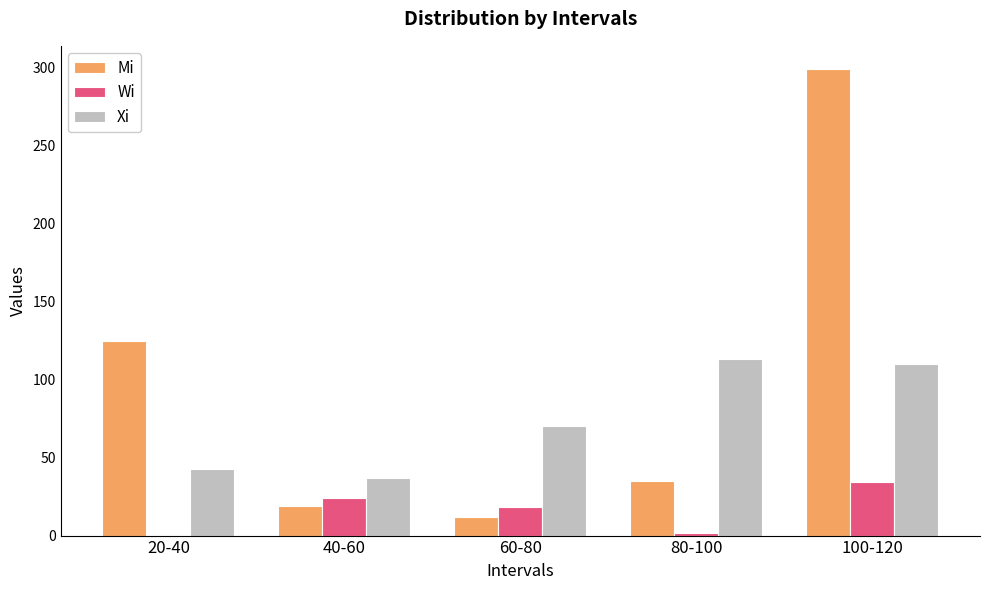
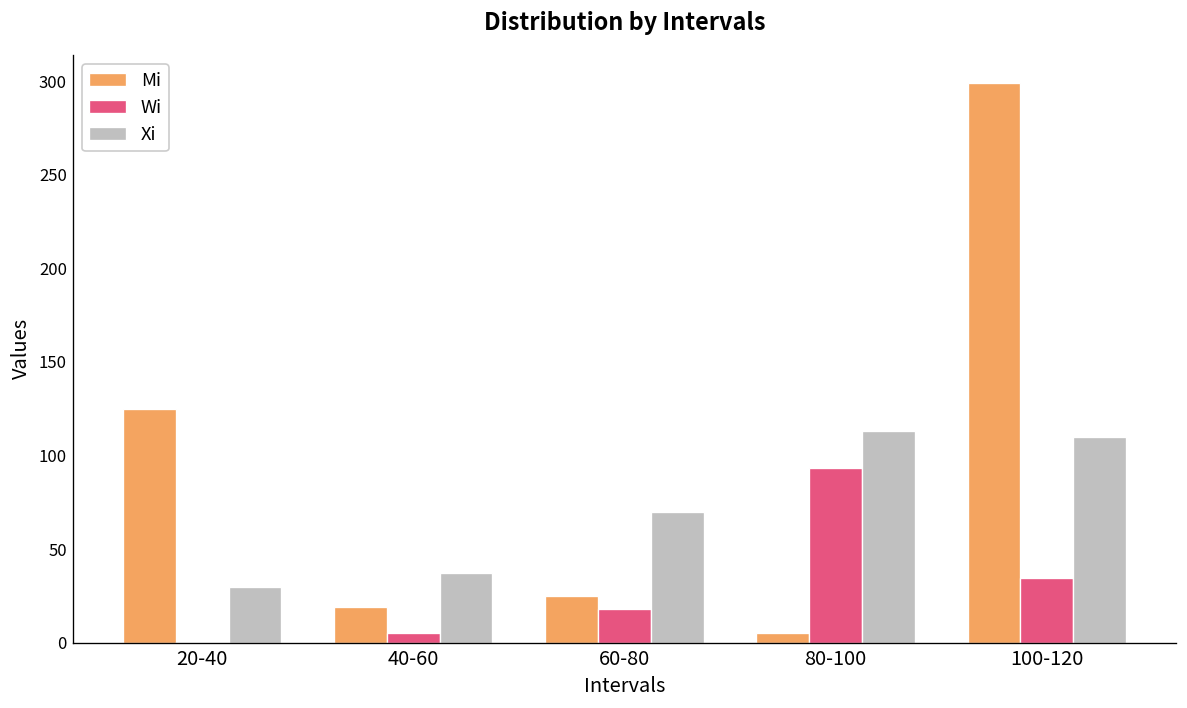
  {
    "Mi": {
      "20-40": 125,
      "40-60": 19,
-     "60-80": 12,
-     "80-100": 35,
+     "60-80": 25,
+     "80-100": 5,
      "100-120": 299
    },
    "Wi": {
-     "40-60": 24,
+     "40-60": 5,
      "60-80": 18,
-     "80-100": 1,
+     "80-100": 93,
      "100-120": 34
    },
    "Xi": {
-     "20-40": 43,
+     "20-40": 30,
      "40-60": 37,
      "60-80": 70,
      "80-100": 113,
      "100-120": 110
    }
  }
